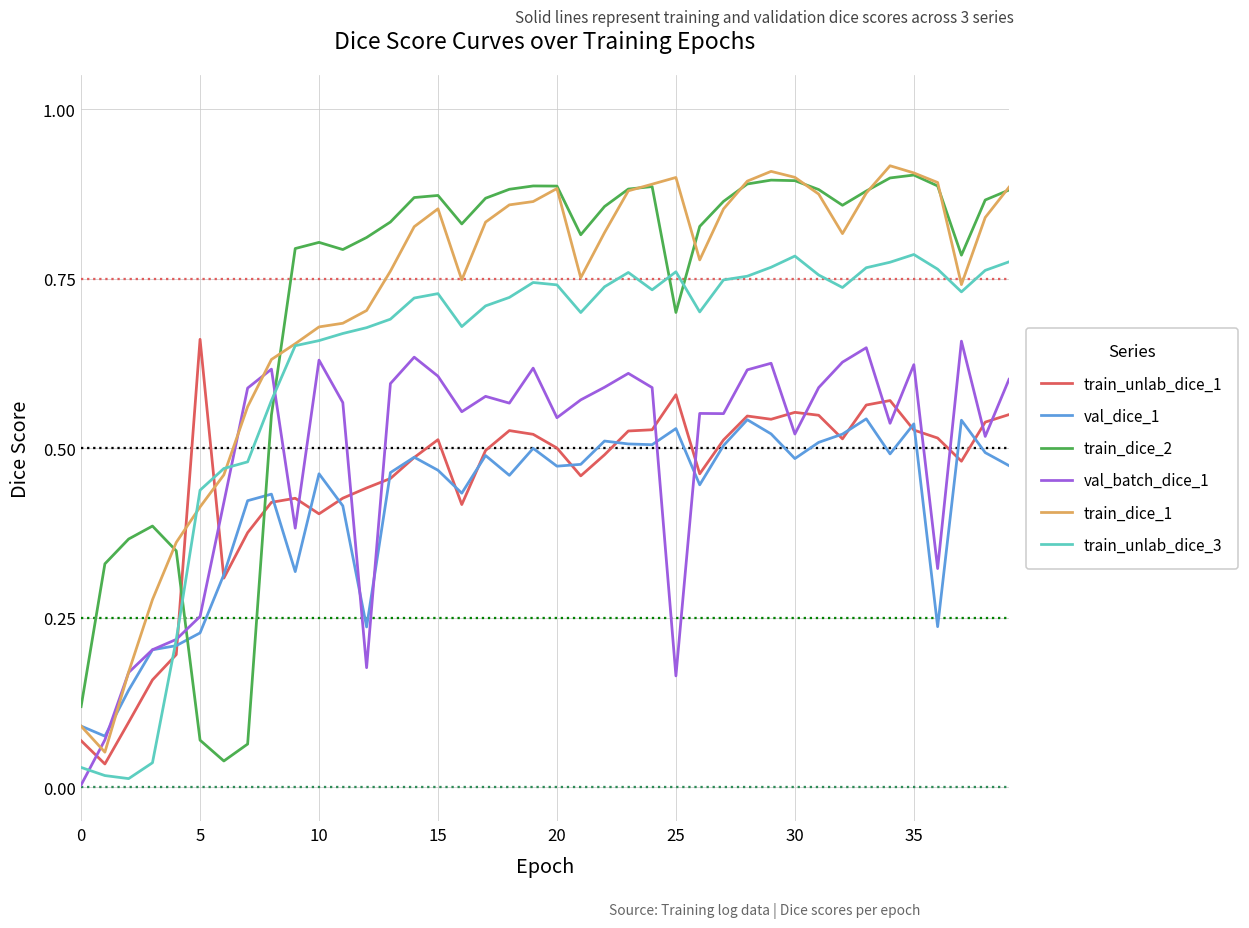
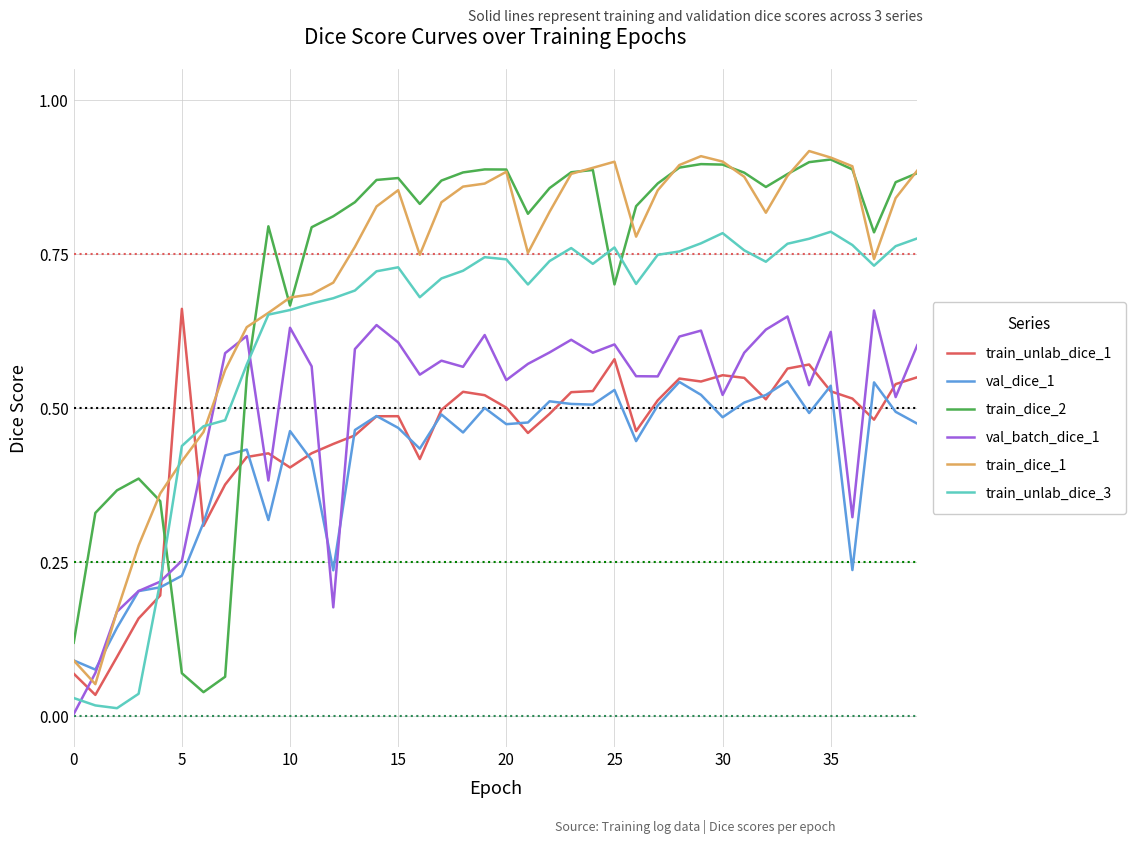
  {
    "train_unlab_dice_1": {
      "0": 0.07,
      "5": 0.66,
      "10": 0.40,
-     "15": 0.51,
+     "15": 0.49,
      "20": 0.50,
      "25": 0.58,
      "30": 0.55,
      "35": 0.53
    },
    "train_dice_2": {
      "0": 0.12,
      "5": 0.07,
-     "10": 0.80,
+     "10": 0.67,
      "15": 0.87,
      "25": 0.70,
      "30": 0.89
    },
    "val_batch_dice_1": {
      "0": 0.00,
      "5": 0.25,
      "10": 0.63,
      "15": 0.61,
      "20": 0.55,
-     "25": 0.16,
+     "25": 0.60,
      "30": 0.52,
      "35": 0.62
    },
    "train_dice_1": {
      "5": 0.41,
      "10": 0.68,
      "15": 0.85,
      "25": 0.90,
      "30": 0.90
    }
  }
